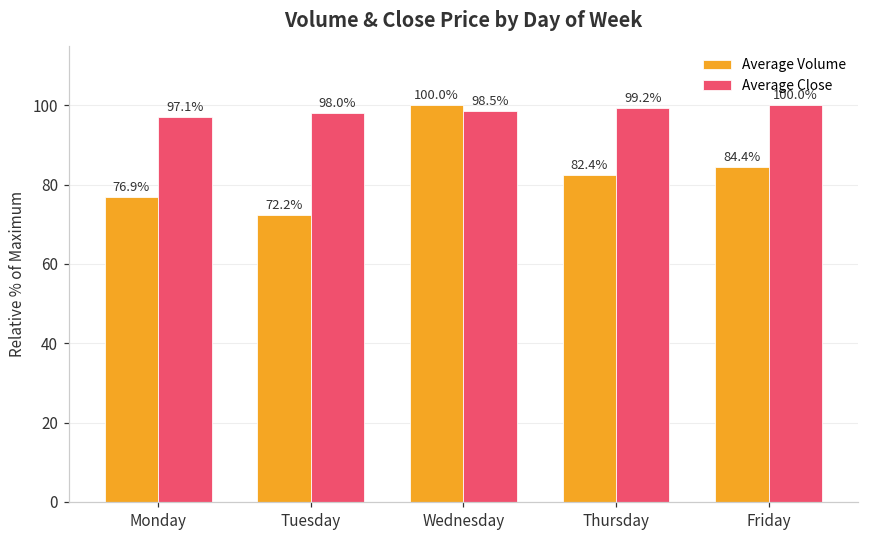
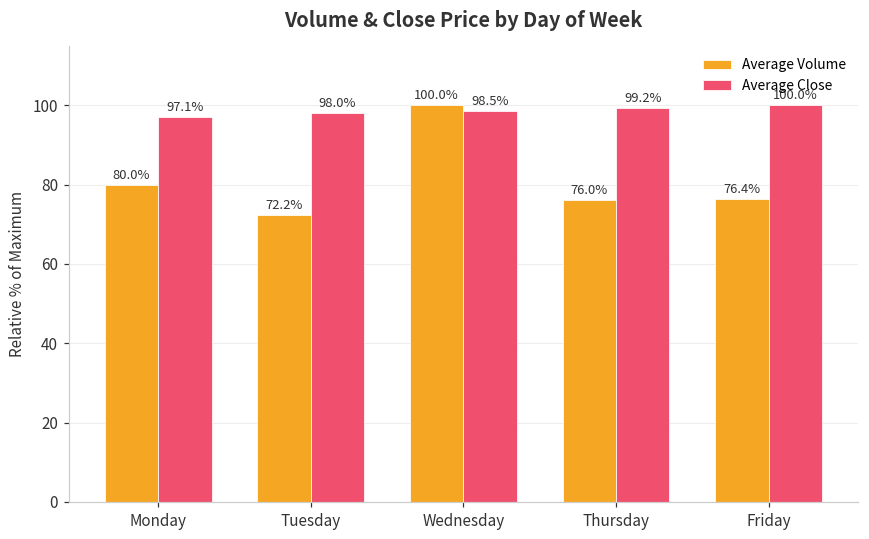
  {
    "Average Volume": {
-     "Monday": "76.9%",
+     "Monday": "80.0%",
      "Tuesday": "72.2%",
      "Wednesday": "100.0%",
-     "Thursday": "82.4%",
-     "Friday": "84.4%"
+     "Thursday": "76.0%",
+     "Friday": "76.4%"
    },
    "Average Close": {
      "Monday": "97.1%",
      "Tuesday": "98.0%",
      "Wednesday": "98.5%",
      "Thursday": "99.2%",
      "Friday": "100.0%"
    }
  }
